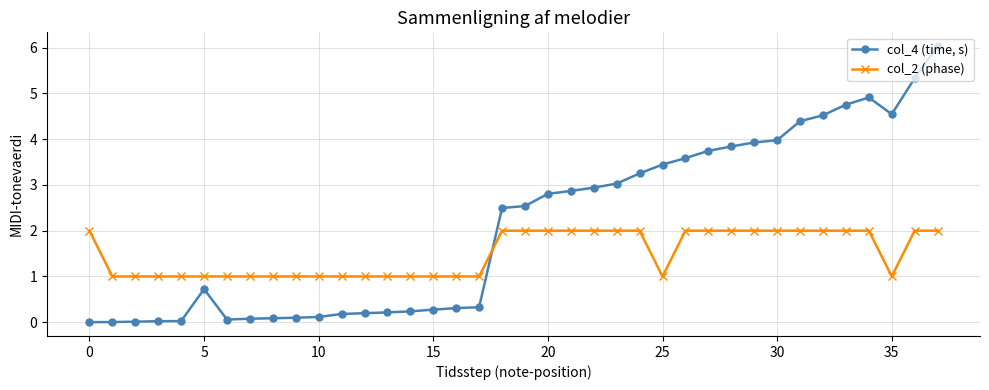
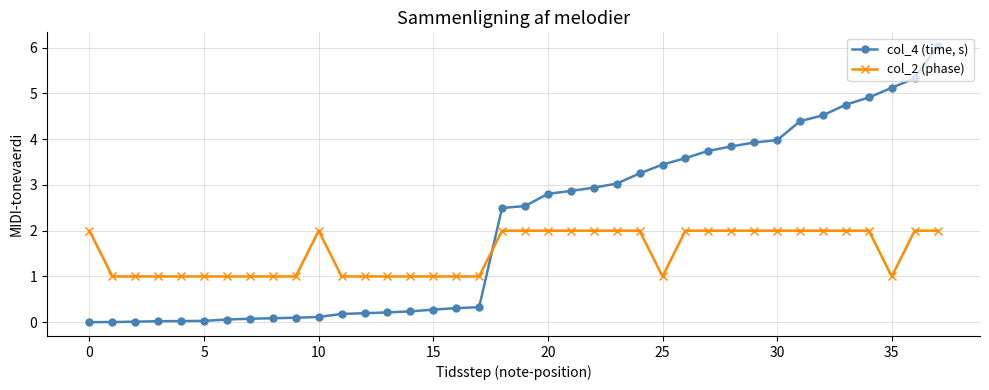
  {
    "col_4 (time, s)": {
      "0": 0.0,
-     "5": 0.7,
+     "5": 0.0,
      "10": 0.1,
      "15": 0.3,
      "20": 2.8,
      "25": 3.4,
      "30": 4.0,
-     "35": 4.5
+     "35": 5.1
    },
    "col_2 (phase)": {
      "0": 2,
      "5": 1,
-     "10": 1,
+     "10": 2,
      "15": 1,
      "20": 2,
      "25": 1,
      "30": 2,
      "35": 1
    }
  }
